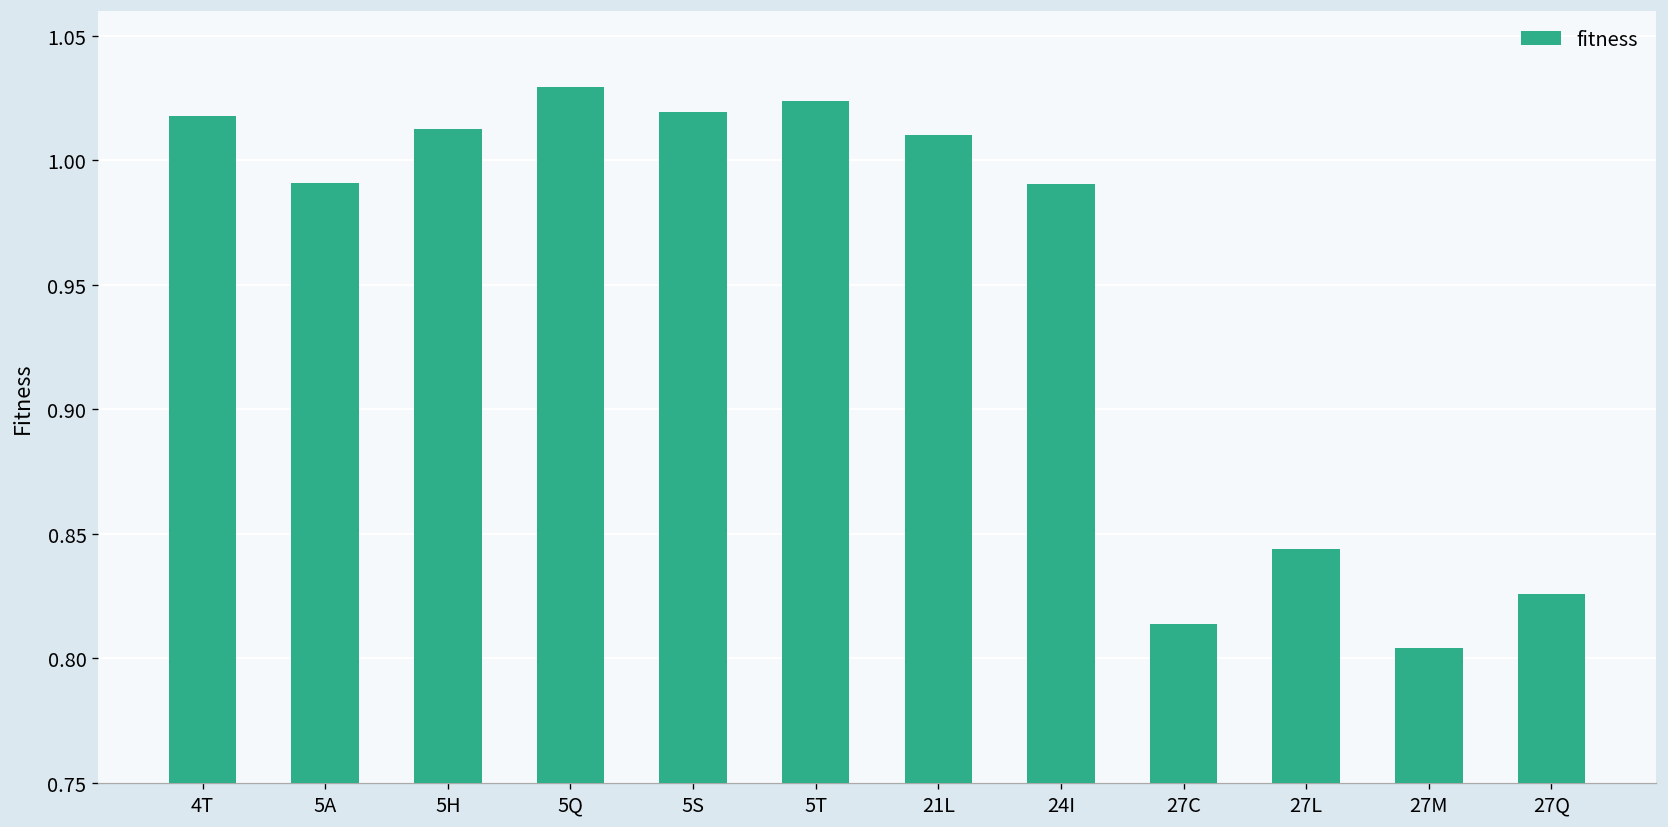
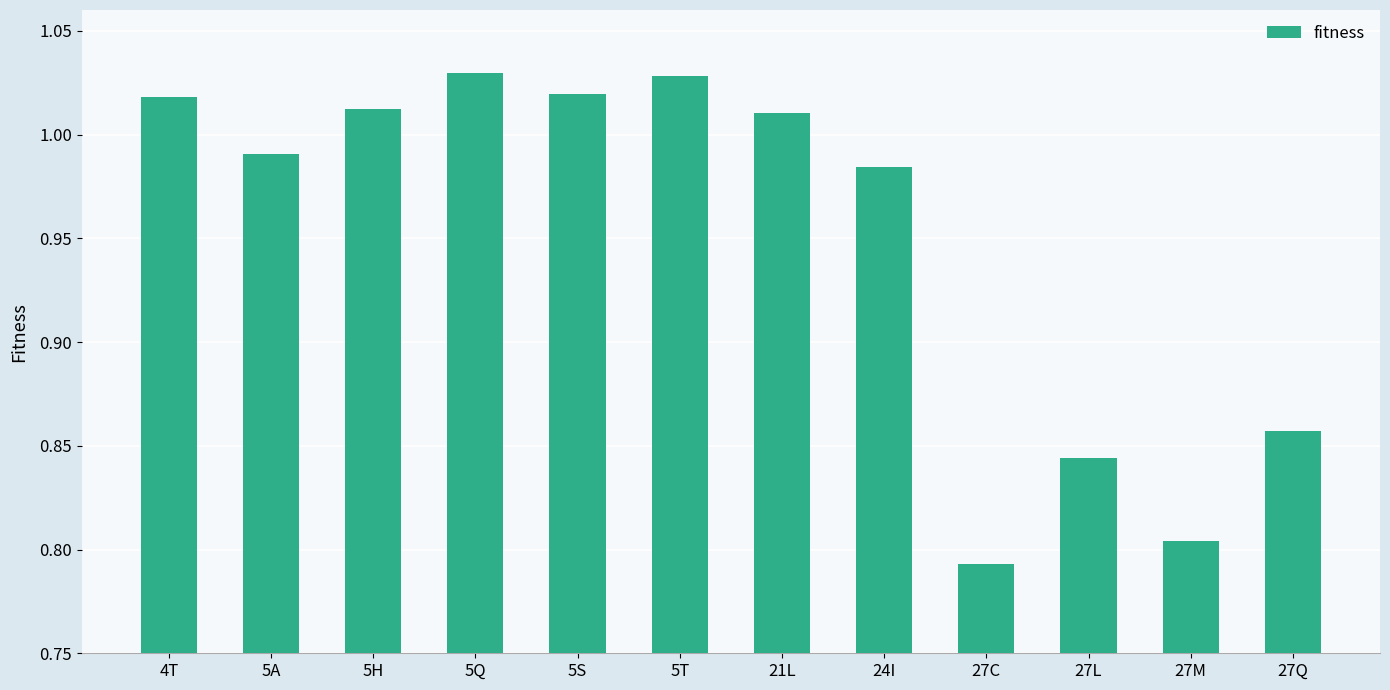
  {
    "4T": 1.018,
    "5A": 0.991,
    "5H": 1.013,
    "5Q": 1.030,
    "5S": 1.020,
-   "5T": 1.024,
+   "5T": 1.028,
    "21L": 1.010,
-   "24I": 0.991,
-   "27C": 0.814,
+   "24I": 0.984,
+   "27C": 0.793,
    "27L": 0.844,
    "27M": 0.804,
-   "27Q": 0.826
+   "27Q": 0.857
  }
